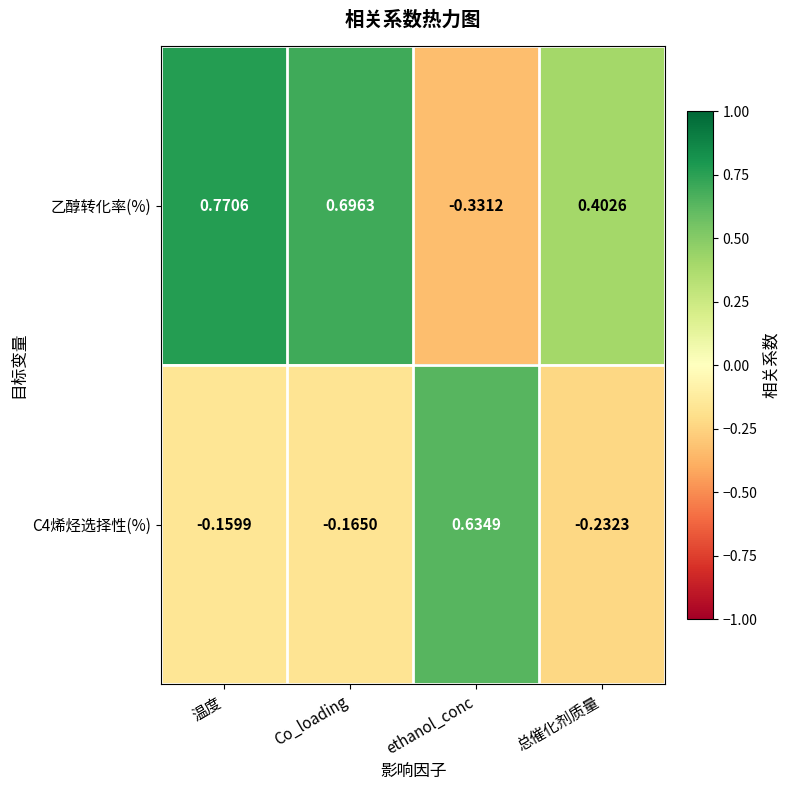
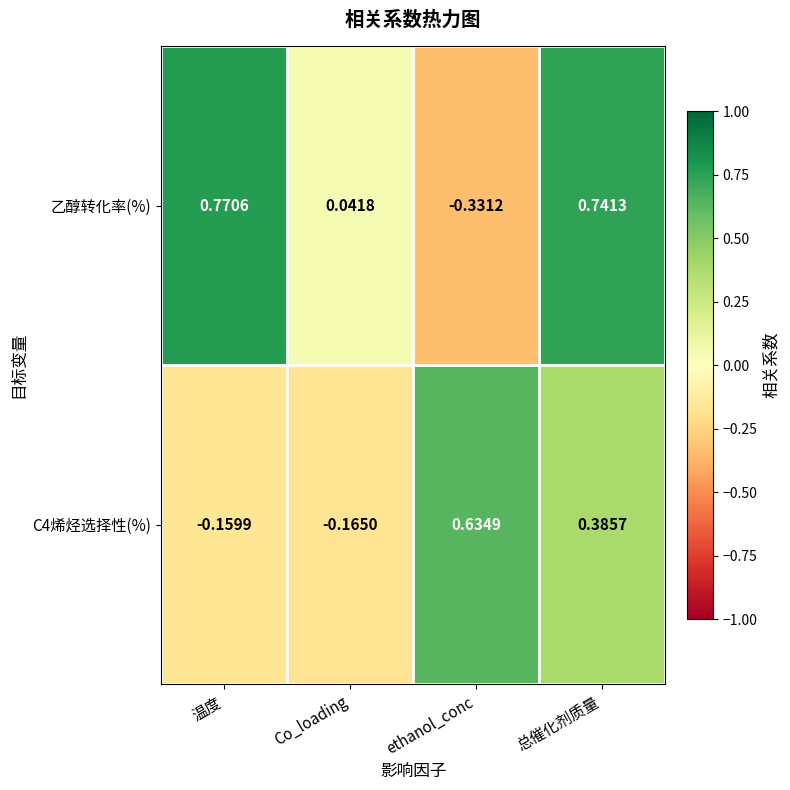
  {
    "乙醇转化率(%)": {
      "温度": 0.7706,
-     "Co_loading": 0.6963,
+     "Co_loading": 0.0418,
      "ethanol_conc": -0.3312,
-     "总催化剂质量": 0.4026
+     "总催化剂质量": 0.7413
    },
    "C4烯烃选择性(%)": {
      "温度": -0.1599,
      "Co_loading": -0.1650,
      "ethanol_conc": 0.6349,
-     "总催化剂质量": -0.2323
+     "总催化剂质量": 0.3857
    }
  }
